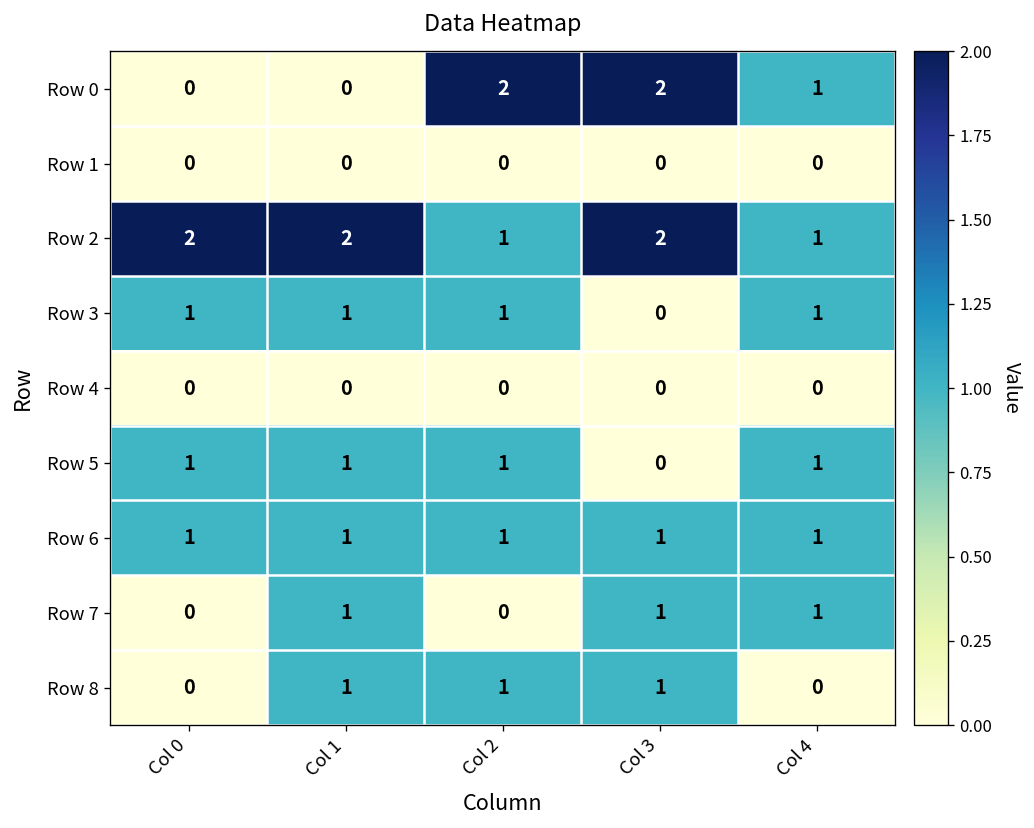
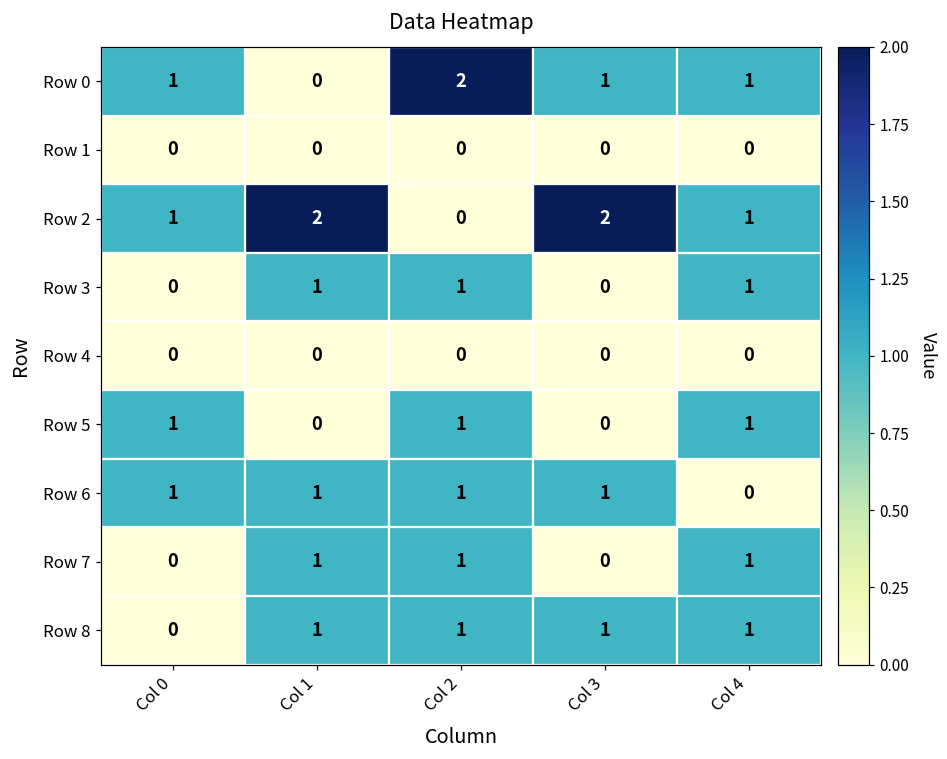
  {
    "Row 0": {
-     "Col 0": 0,
+     "Col 0": 1,
      "Col 1": 0,
      "Col 2": 2,
-     "Col 3": 2,
+     "Col 3": 1,
      "Col 4": 1
    },
    "Row 1": {
      "Col 0": 0,
      "Col 1": 0,
      "Col 2": 0,
      "Col 3": 0,
      "Col 4": 0
    },
    "Row 2": {
-     "Col 0": 2,
+     "Col 0": 1,
      "Col 1": 2,
-     "Col 2": 1,
+     "Col 2": 0,
      "Col 3": 2,
      "Col 4": 1
    },
    "Row 3": {
-     "Col 0": 1,
+     "Col 0": 0,
      "Col 1": 1,
      "Col 2": 1,
      "Col 3": 0,
      "Col 4": 1
    },
    "Row 4": {
      "Col 0": 0,
      "Col 1": 0,
      "Col 2": 0,
      "Col 3": 0,
      "Col 4": 0
    },
    "Row 5": {
      "Col 0": 1,
-     "Col 1": 1,
+     "Col 1": 0,
      "Col 2": 1,
      "Col 3": 0,
      "Col 4": 1
    },
    "Row 6": {
      "Col 0": 1,
      "Col 1": 1,
      "Col 2": 1,
      "Col 3": 1,
-     "Col 4": 1
+     "Col 4": 0
    },
    "Row 7": {
      "Col 0": 0,
      "Col 1": 1,
-     "Col 2": 0,
-     "Col 3": 1,
+     "Col 2": 1,
+     "Col 3": 0,
      "Col 4": 1
    },
    "Row 8": {
      "Col 0": 0,
      "Col 1": 1,
      "Col 2": 1,
      "Col 3": 1,
-     "Col 4": 0
+     "Col 4": 1
    }
  }
